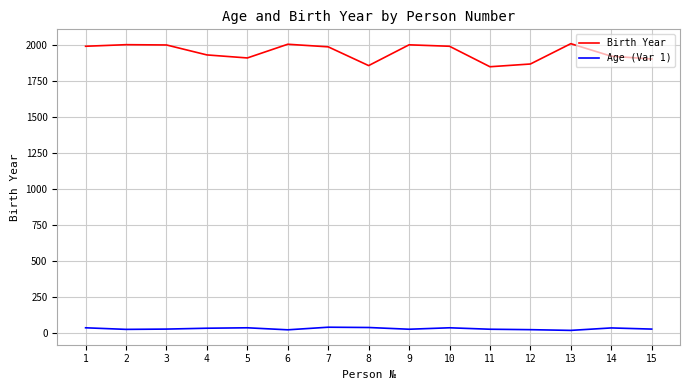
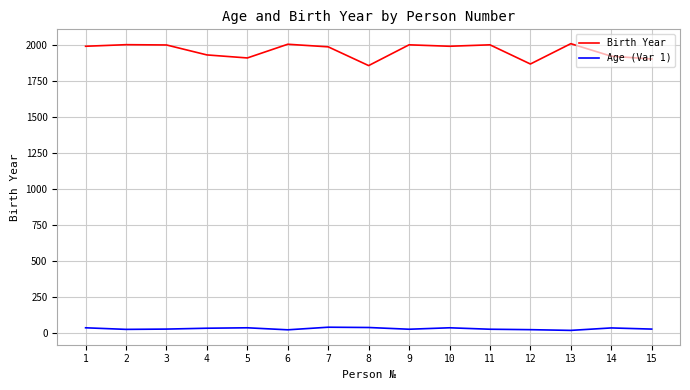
  {
    "Birth Year": {
      "1": 1990,
      "2": 2000,
      "3": 2000,
      "4": 1930,
      "5": 1910,
      "6": 2000,
      "7": 1980,
      "8": 1850,
      "9": 2000,
      "10": 1990,
-     "11": 1850,
+     "11": 2000,
      "12": 1870,
      "13": 2010
    },
    "Age (Var 1)": {
      "1": 40,
      "2": 30,
      "3": 30,
      "4": 30,
      "5": 40,
      "6": 20,
      "7": 40,
      "8": 40,
      "9": 30,
      "10": 40,
      "11": 30,
      "12": 20,
      "13": 20,
      "14": 40,
      "15": 30
    }
  }
